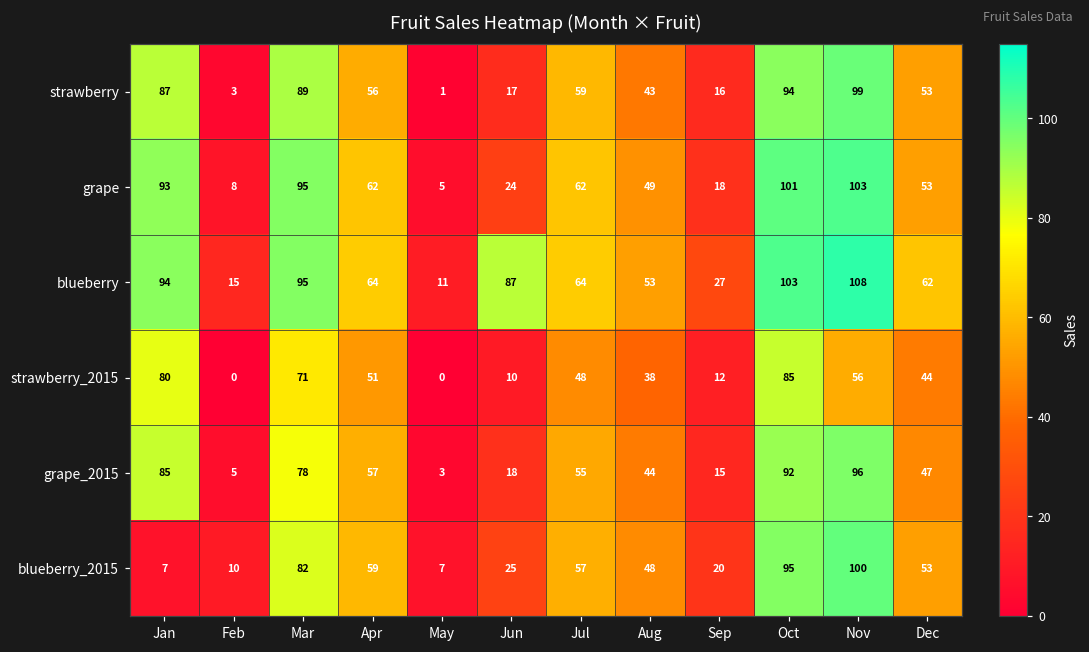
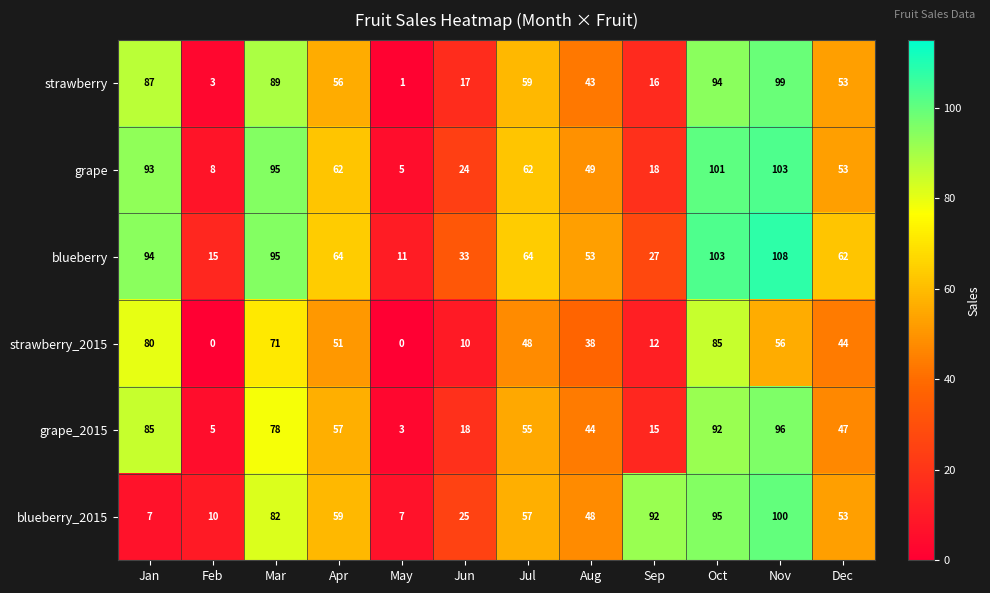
  {
    "strawberry": {
      "Jan": 87,
      "Feb": 3,
      "Mar": 89,
      "Apr": 56,
      "May": 1,
      "Jun": 17,
      "Jul": 59,
      "Aug": 43,
      "Sep": 16,
      "Oct": 94,
      "Nov": 99,
      "Dec": 53
    },
    "grape": {
      "Jan": 93,
      "Feb": 8,
      "Mar": 95,
      "Apr": 62,
      "May": 5,
      "Jun": 24,
      "Jul": 62,
      "Aug": 49,
      "Sep": 18,
      "Oct": 101,
      "Nov": 103,
      "Dec": 53
    },
    "blueberry": {
      "Jan": 94,
      "Feb": 15,
      "Mar": 95,
      "Apr": 64,
      "May": 11,
-     "Jun": 87,
+     "Jun": 33,
      "Jul": 64,
      "Aug": 53,
      "Sep": 27,
      "Oct": 103,
      "Nov": 108,
      "Dec": 62
    },
    "strawberry_2015": {
      "Jan": 80,
      "Feb": 0,
      "Mar": 71,
      "Apr": 51,
      "May": 0,
      "Jun": 10,
      "Jul": 48,
      "Aug": 38,
      "Sep": 12,
      "Oct": 85,
      "Nov": 56,
      "Dec": 44
    },
    "grape_2015": {
      "Jan": 85,
      "Feb": 5,
      "Mar": 78,
      "Apr": 57,
      "May": 3,
      "Jun": 18,
      "Jul": 55,
      "Aug": 44,
      "Sep": 15,
      "Oct": 92,
      "Nov": 96,
      "Dec": 47
    },
    "blueberry_2015": {
      "Jan": 7,
      "Feb": 10,
      "Mar": 82,
      "Apr": 59,
      "May": 7,
      "Jun": 25,
      "Jul": 57,
      "Aug": 48,
-     "Sep": 20,
+     "Sep": 92,
      "Oct": 95,
      "Nov": 100,
      "Dec": 53
    }
  }
